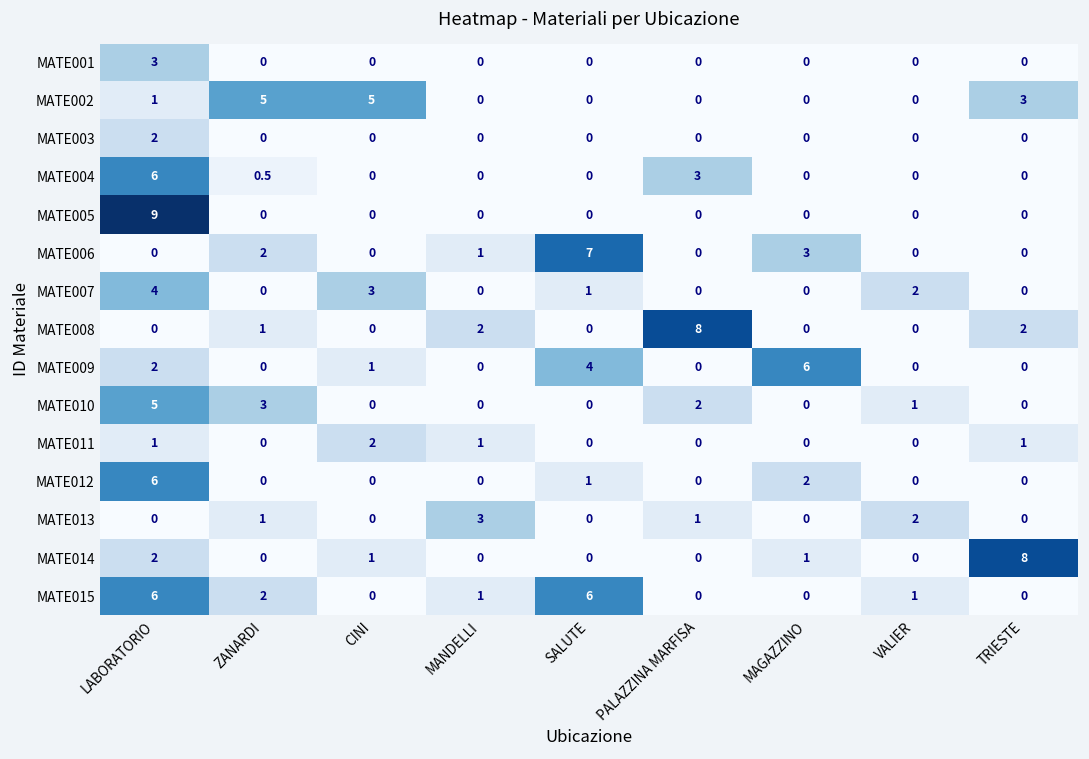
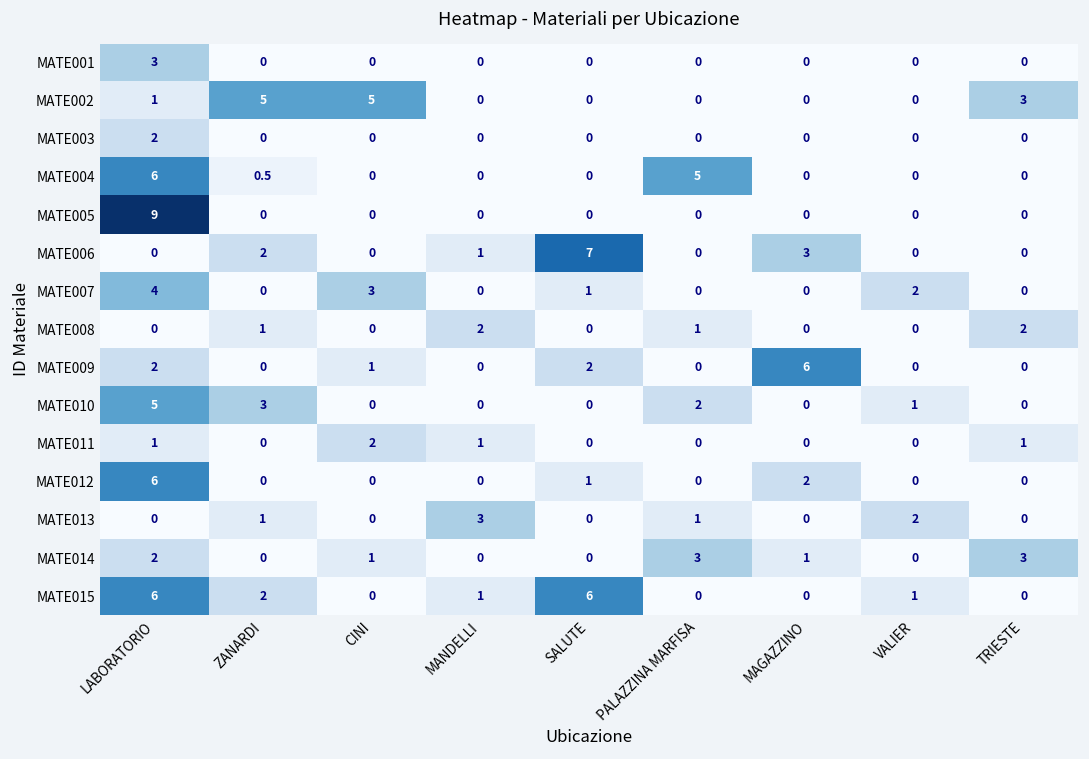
  {
    "MATE001": {
      "LABORATORIO": 3,
      "ZANARDI": 0,
      "CINI": 0,
      "MANDELLI": 0,
      "SALUTE": 0,
      "PALAZZINA MARFISA": 0,
      "MAGAZZINO": 0,
      "VALIER": 0,
      "TRIESTE": 0
    },
    "MATE002": {
      "LABORATORIO": 1,
      "ZANARDI": 5,
      "CINI": 5,
      "MANDELLI": 0,
      "SALUTE": 0,
      "PALAZZINA MARFISA": 0,
      "MAGAZZINO": 0,
      "VALIER": 0,
      "TRIESTE": 3
    },
    "MATE003": {
      "LABORATORIO": 2,
      "ZANARDI": 0,
      "CINI": 0,
      "MANDELLI": 0,
      "SALUTE": 0,
      "PALAZZINA MARFISA": 0,
      "MAGAZZINO": 0,
      "VALIER": 0,
      "TRIESTE": 0
    },
    "MATE004": {
      "LABORATORIO": 6,
      "ZANARDI": 0.5,
      "CINI": 0,
      "MANDELLI": 0,
      "SALUTE": 0,
-     "PALAZZINA MARFISA": 3,
+     "PALAZZINA MARFISA": 5,
      "MAGAZZINO": 0,
      "VALIER": 0,
      "TRIESTE": 0
    },
    "MATE005": {
      "LABORATORIO": 9,
      "ZANARDI": 0,
      "CINI": 0,
      "MANDELLI": 0,
      "SALUTE": 0,
      "PALAZZINA MARFISA": 0,
      "MAGAZZINO": 0,
      "VALIER": 0,
      "TRIESTE": 0
    },
    "MATE006": {
      "LABORATORIO": 0,
      "ZANARDI": 2,
      "CINI": 0,
      "MANDELLI": 1,
      "SALUTE": 7,
      "PALAZZINA MARFISA": 0,
      "MAGAZZINO": 3,
      "VALIER": 0,
      "TRIESTE": 0
    },
    "MATE007": {
      "LABORATORIO": 4,
      "ZANARDI": 0,
      "CINI": 3,
      "MANDELLI": 0,
      "SALUTE": 1,
      "PALAZZINA MARFISA": 0,
      "MAGAZZINO": 0,
      "VALIER": 2,
      "TRIESTE": 0
    },
    "MATE008": {
      "LABORATORIO": 0,
      "ZANARDI": 1,
      "CINI": 0,
      "MANDELLI": 2,
      "SALUTE": 0,
-     "PALAZZINA MARFISA": 8,
+     "PALAZZINA MARFISA": 1,
      "MAGAZZINO": 0,
      "VALIER": 0,
      "TRIESTE": 2
    },
    "MATE009": {
      "LABORATORIO": 2,
      "ZANARDI": 0,
      "CINI": 1,
      "MANDELLI": 0,
-     "SALUTE": 4,
+     "SALUTE": 2,
      "PALAZZINA MARFISA": 0,
      "MAGAZZINO": 6,
      "VALIER": 0,
      "TRIESTE": 0
    },
    "MATE010": {
      "LABORATORIO": 5,
      "ZANARDI": 3,
      "CINI": 0,
      "MANDELLI": 0,
      "SALUTE": 0,
      "PALAZZINA MARFISA": 2,
      "MAGAZZINO": 0,
      "VALIER": 1,
      "TRIESTE": 0
    },
    "MATE011": {
      "LABORATORIO": 1,
      "ZANARDI": 0,
      "CINI": 2,
      "MANDELLI": 1,
      "SALUTE": 0,
      "PALAZZINA MARFISA": 0,
      "MAGAZZINO": 0,
      "VALIER": 0,
      "TRIESTE": 1
    },
    "MATE012": {
      "LABORATORIO": 6,
      "ZANARDI": 0,
      "CINI": 0,
      "MANDELLI": 0,
      "SALUTE": 1,
      "PALAZZINA MARFISA": 0,
      "MAGAZZINO": 2,
      "VALIER": 0,
      "TRIESTE": 0
    },
    "MATE013": {
      "LABORATORIO": 0,
      "ZANARDI": 1,
      "CINI": 0,
      "MANDELLI": 3,
      "SALUTE": 0,
      "PALAZZINA MARFISA": 1,
      "MAGAZZINO": 0,
      "VALIER": 2,
      "TRIESTE": 0
    },
    "MATE014": {
      "LABORATORIO": 2,
      "ZANARDI": 0,
      "CINI": 1,
      "MANDELLI": 0,
      "SALUTE": 0,
-     "PALAZZINA MARFISA": 0,
+     "PALAZZINA MARFISA": 3,
      "MAGAZZINO": 1,
      "VALIER": 0,
-     "TRIESTE": 8
+     "TRIESTE": 3
    },
    "MATE015": {
      "LABORATORIO": 6,
      "ZANARDI": 2,
      "CINI": 0,
      "MANDELLI": 1,
      "SALUTE": 6,
      "PALAZZINA MARFISA": 0,
      "MAGAZZINO": 0,
      "VALIER": 1,
      "TRIESTE": 0
    }
  }
